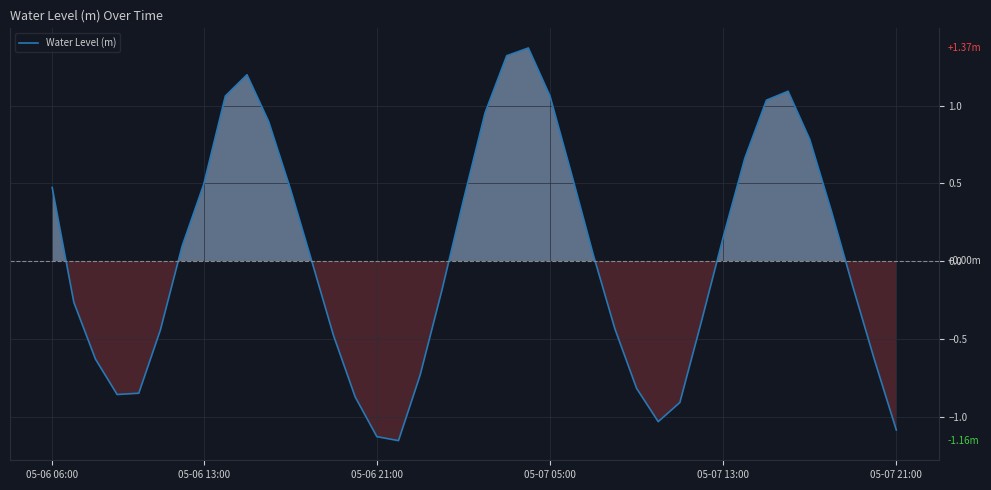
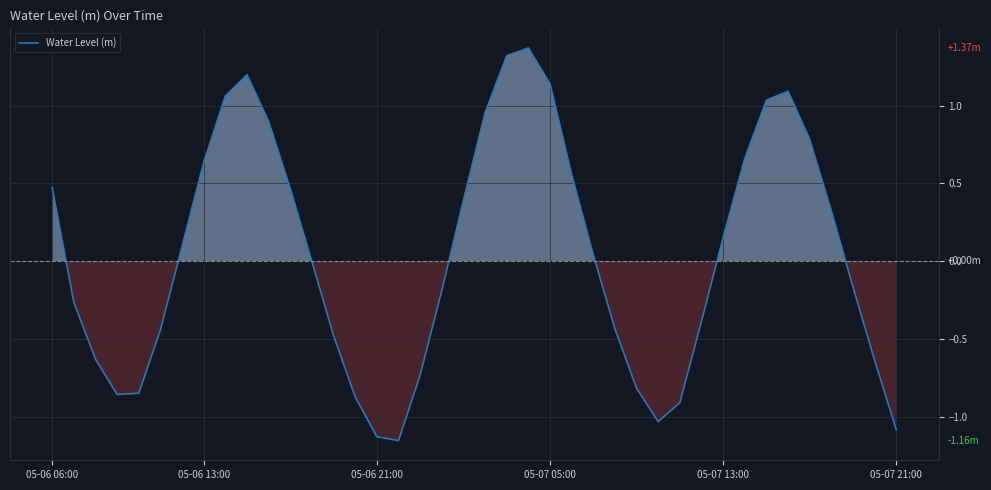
  {
    "05-06 06:00": 0.47,
-   "05-06 13:00": 0.49,
+   "05-06 13:00": 0.63,
    "05-06 21:00": -1.13,
-   "05-07 05:00": 1.06,
+   "05-07 05:00": 1.14,
    "05-07 13:00": 0.15,
    "05-07 21:00": -1.09
  }
